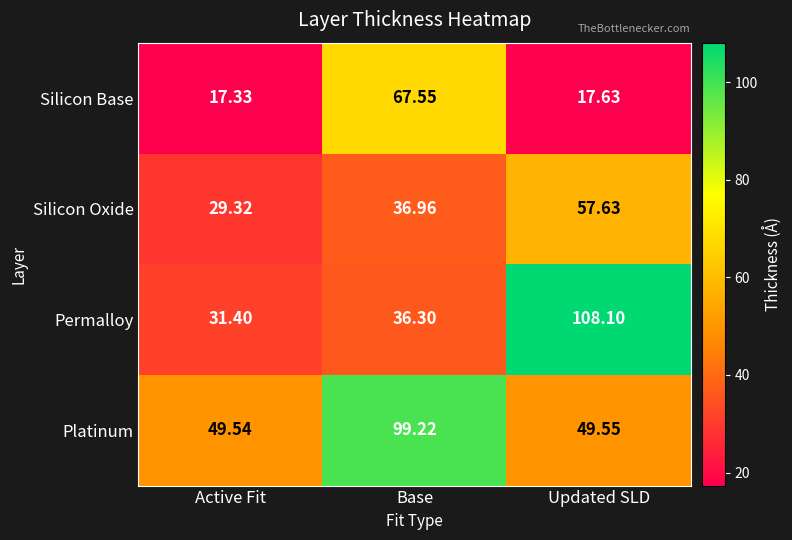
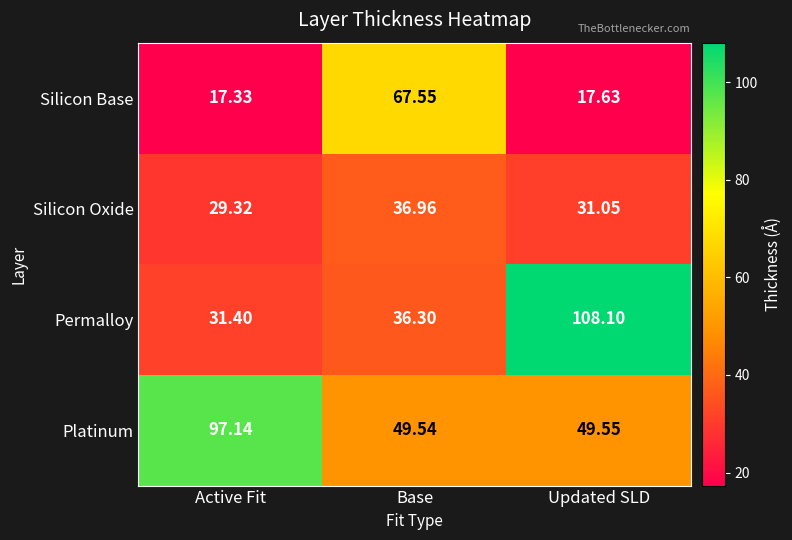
  {
    "Silicon Base": {
      "Active Fit": 17.33,
      "Base": 67.55,
      "Updated SLD": 17.63
    },
    "Silicon Oxide": {
      "Active Fit": 29.32,
      "Base": 36.96,
-     "Updated SLD": 57.63
+     "Updated SLD": 31.05
    },
    "Permalloy": {
      "Active Fit": 31.40,
      "Base": 36.30,
      "Updated SLD": 108.10
    },
    "Platinum": {
-     "Active Fit": 49.54,
-     "Base": 99.22,
+     "Active Fit": 97.14,
+     "Base": 49.54,
      "Updated SLD": 49.55
    }
  }
